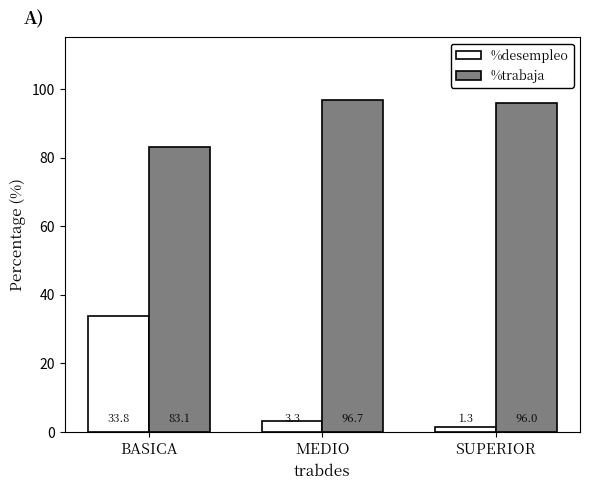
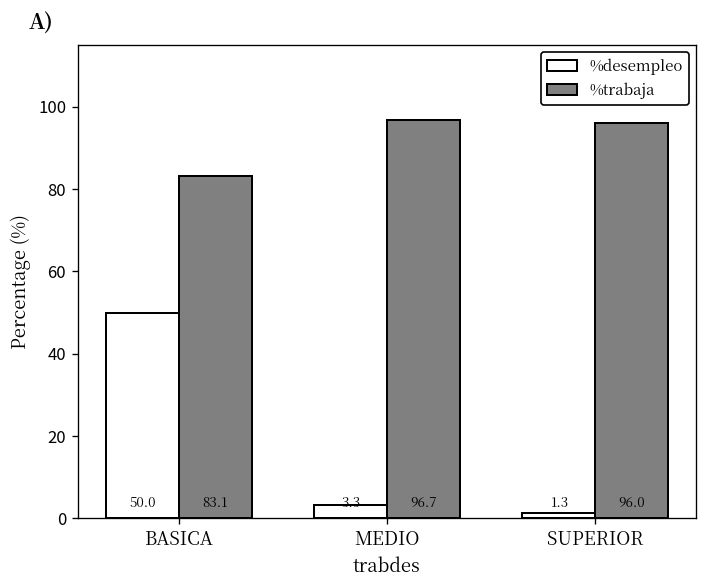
  {
    "%desempleo": {
-     "BASICA": 33.8,
+     "BASICA": 50.0,
      "MEDIO": 3.3,
      "SUPERIOR": 1.3
    },
    "%trabaja": {
      "BASICA": 83.1,
      "MEDIO": 96.7,
      "SUPERIOR": 96.0
    }
  }
